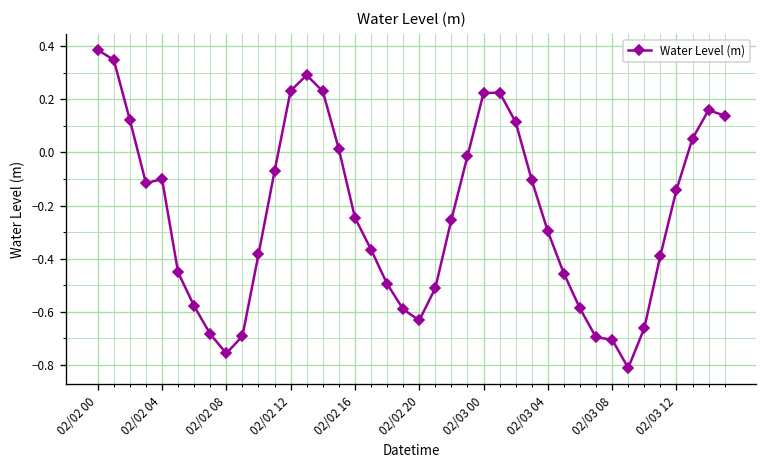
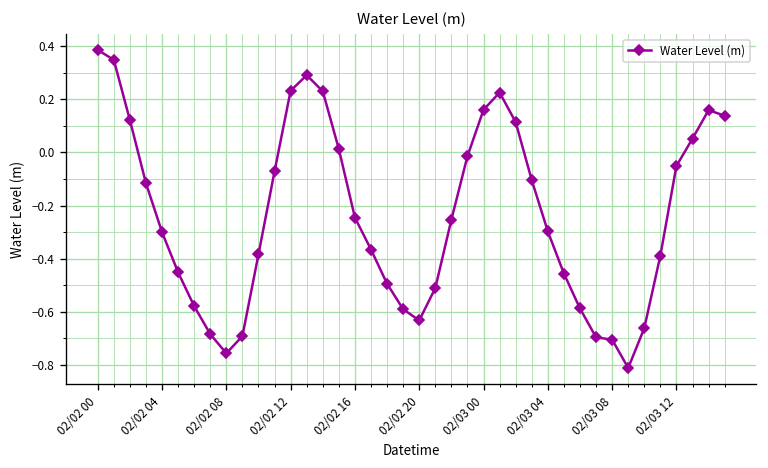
  {
    "02/02 00": 0.39,
-   "02/02 04": -0.10,
+   "02/02 04": -0.30,
    "02/02 08": -0.76,
    "02/02 12": 0.23,
    "02/02 16": -0.25,
    "02/02 20": -0.63,
-   "02/03 00": 0.22,
+   "02/03 00": 0.16,
    "02/03 04": -0.30,
    "02/03 08": -0.70,
-   "02/03 12": -0.14
+   "02/03 12": -0.05
  }
